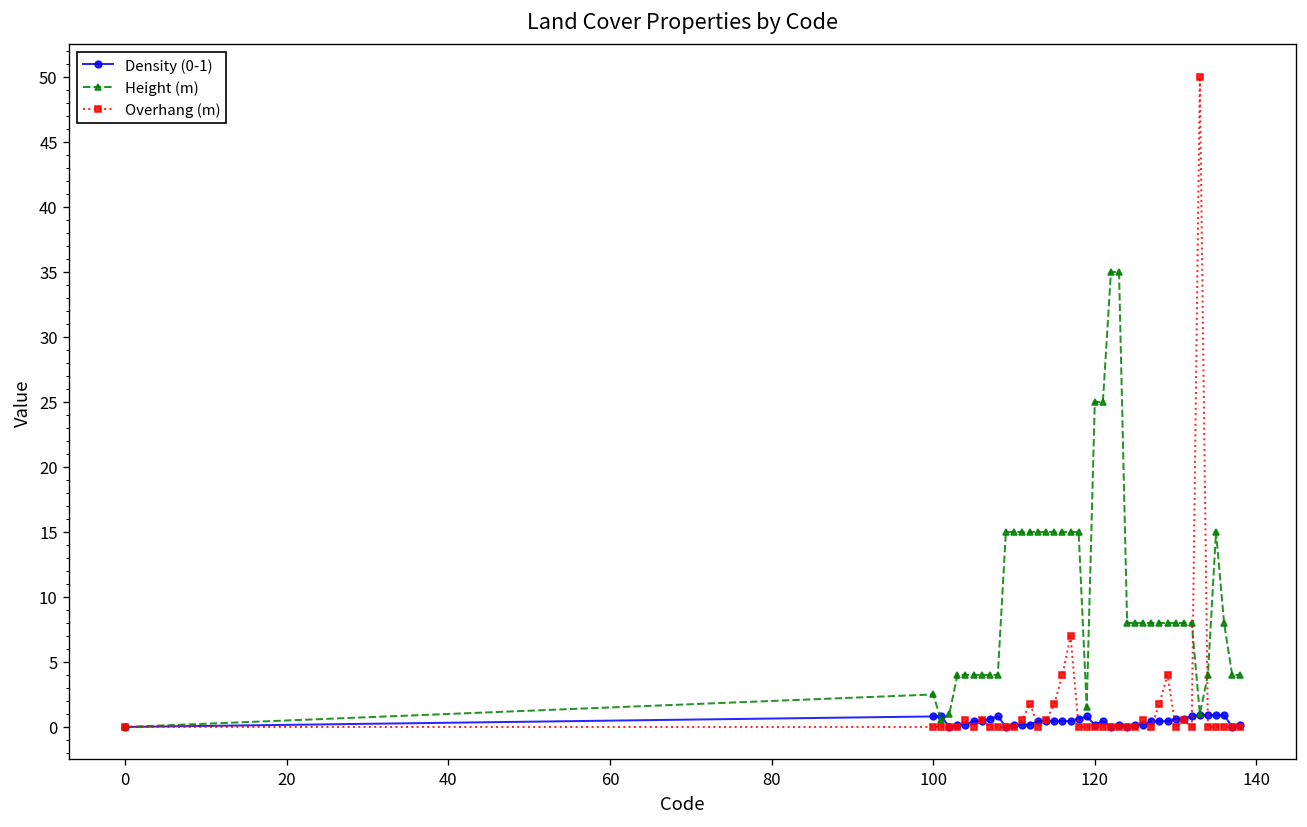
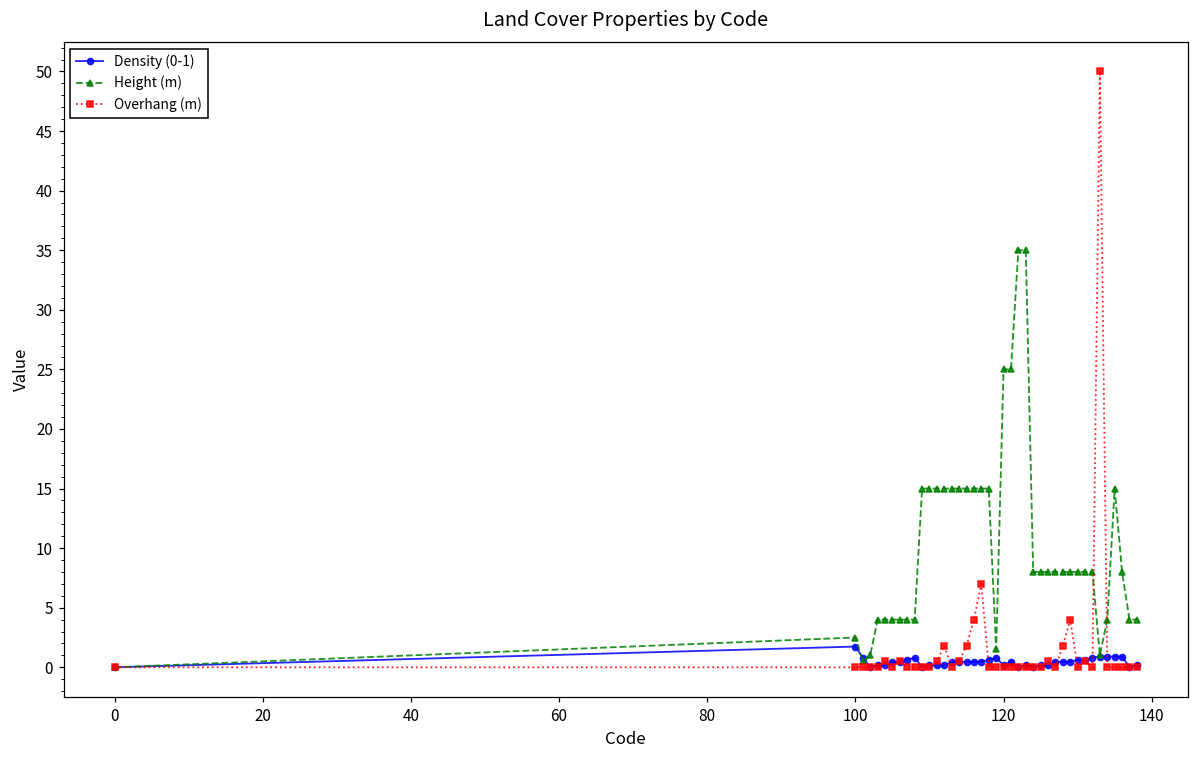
  {
    "Density (0-1)": {
-     "100": 0.8
+     "100": 1.7
    },
    "Height (m)": {
      "100": 2.5,
      "120": 25.0
    },
    "Overhang (m)": {
      "100": 0.0
    }
  }
